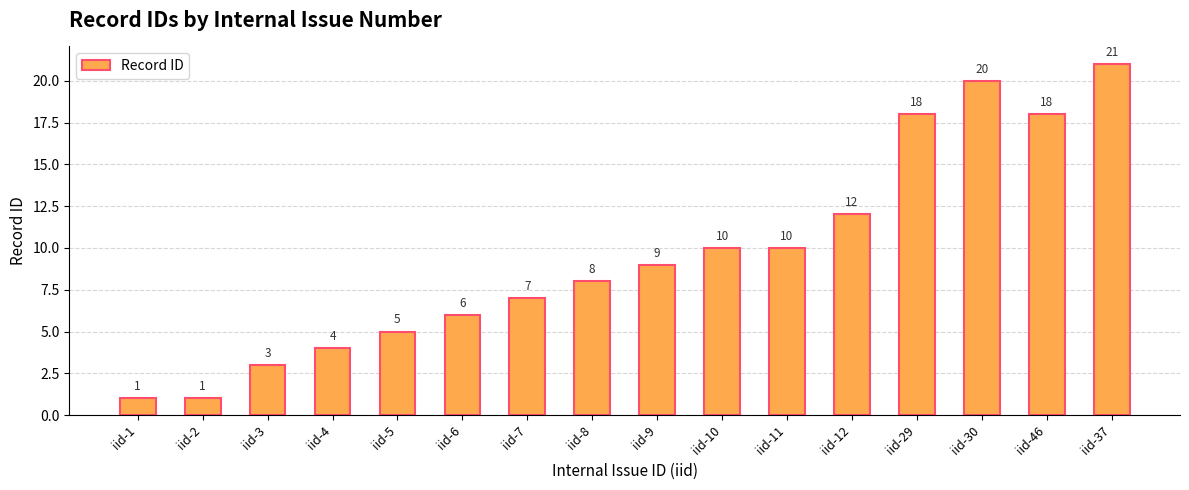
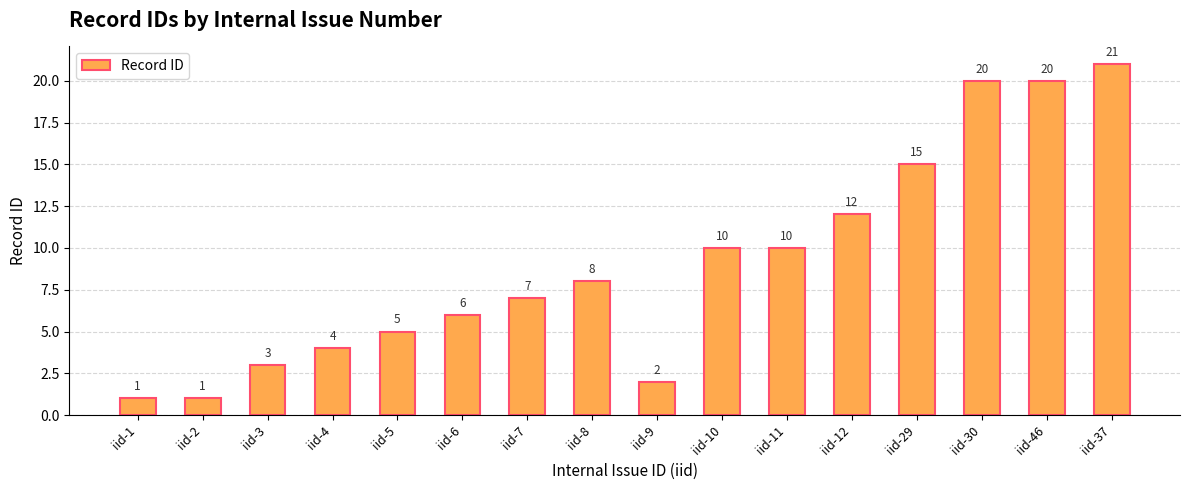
  {
    "iid-1": 1,
    "iid-2": 1,
    "iid-3": 3,
    "iid-4": 4,
    "iid-5": 5,
    "iid-6": 6,
    "iid-7": 7,
    "iid-8": 8,
-   "iid-9": 9,
+   "iid-9": 2,
    "iid-10": 10,
    "iid-11": 10,
    "iid-12": 12,
-   "iid-29": 18,
+   "iid-29": 15,
    "iid-30": 20,
-   "iid-46": 18,
+   "iid-46": 20,
    "iid-37": 21
  }
